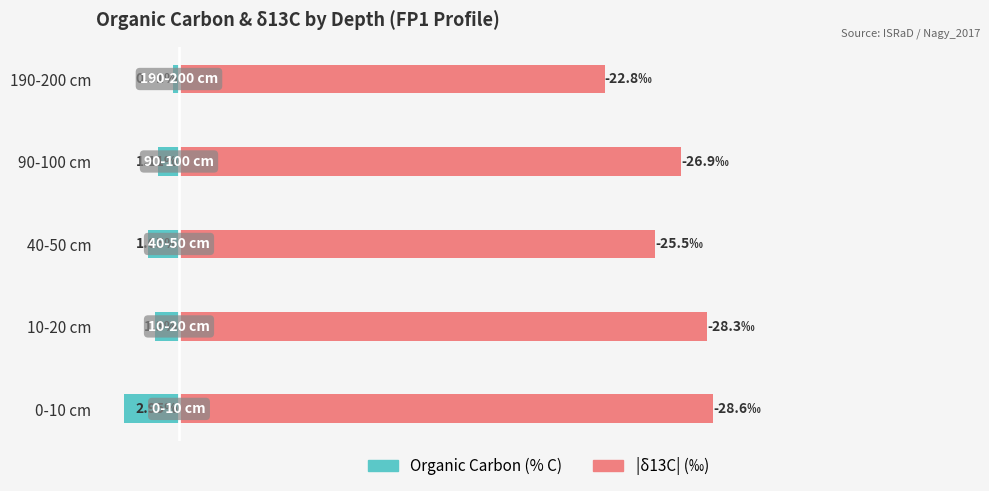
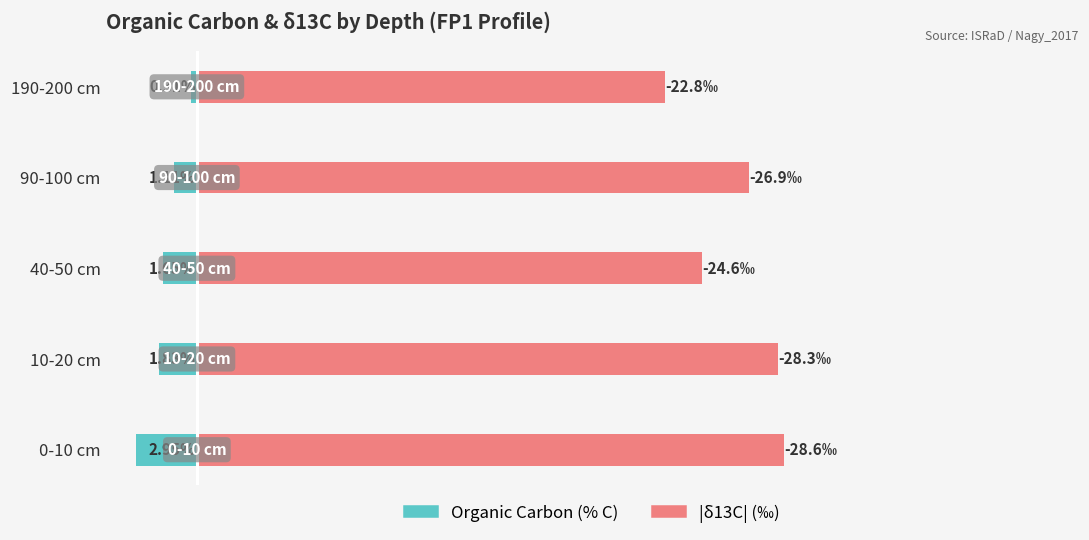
  {
    "Organic Carbon (% C)": {
-     "10-20 cm": "1.3%"
+     "10-20 cm": "1.83%"
    },
    "|δ13C| (‰)": {
-     "40-50 cm": "-25.5‰"
+     "40-50 cm": "-24.6‰"
    }
  }
